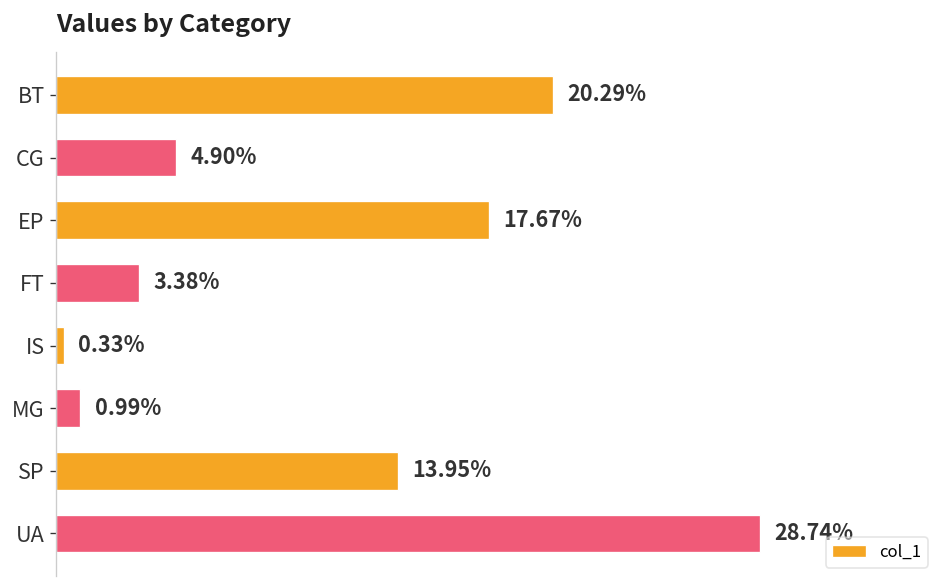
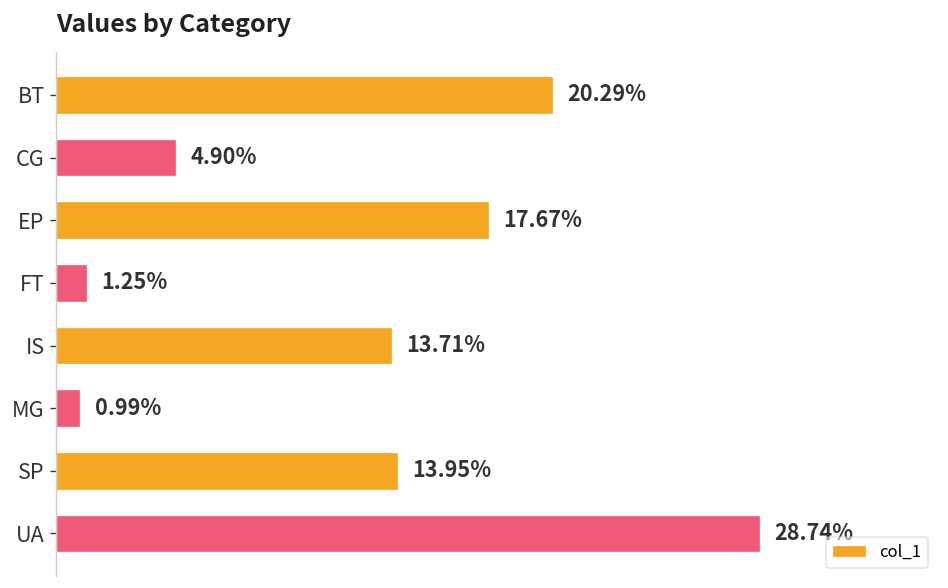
  {
    "BT": "20.29%",
    "CG": "4.90%",
    "EP": "17.67%",
-   "FT": "3.38%",
-   "IS": "0.33%",
+   "FT": "1.25%",
+   "IS": "13.71%",
    "MG": "0.99%",
    "SP": "13.95%"
  }
